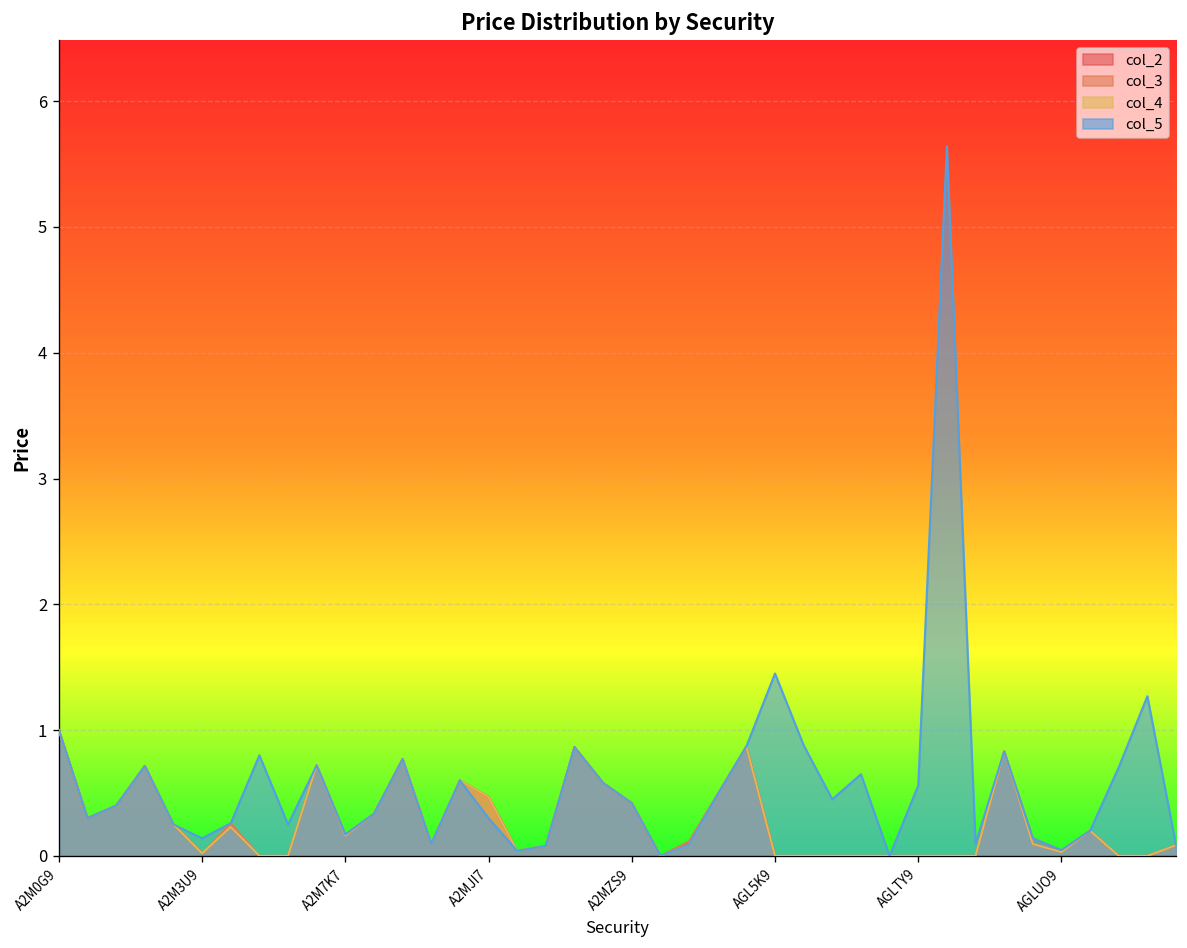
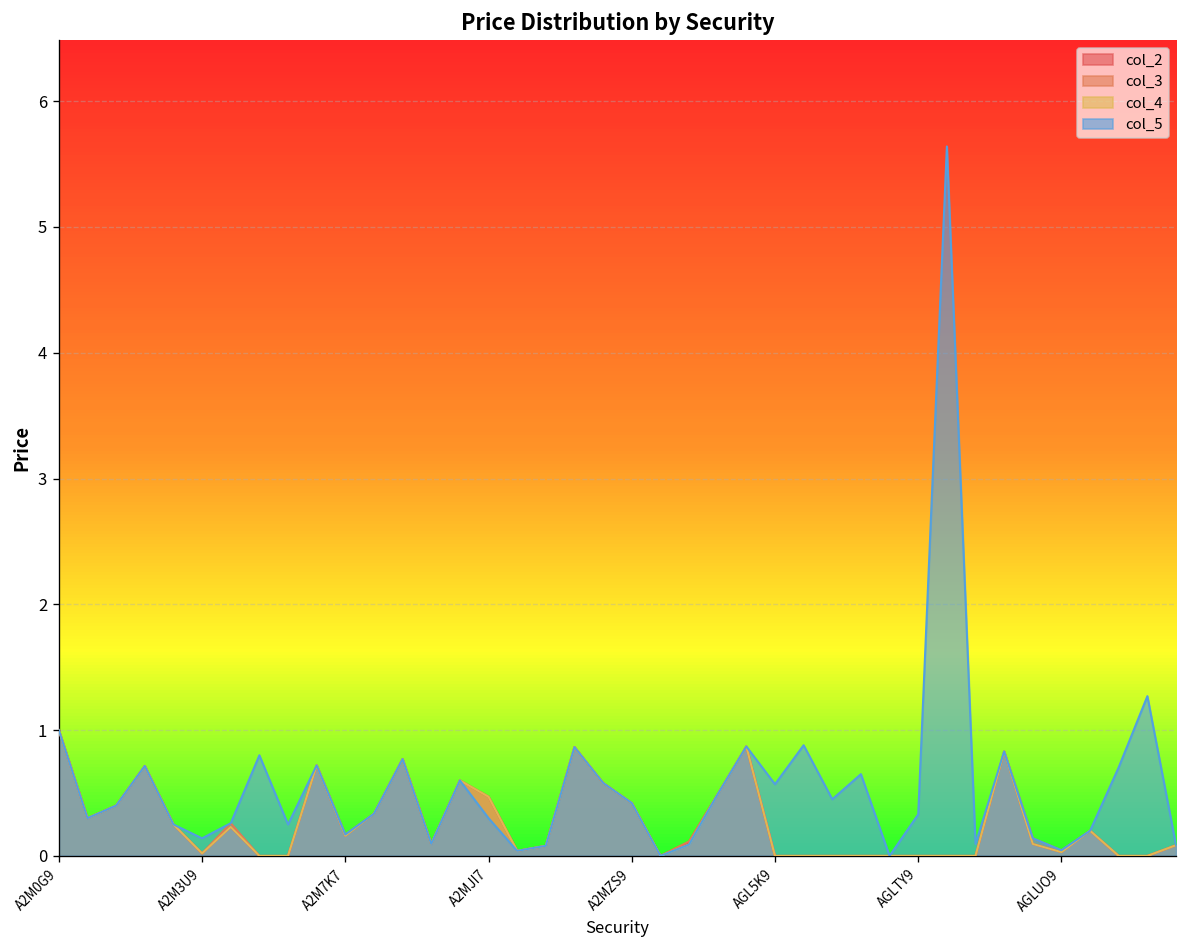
  {
    "col_5": {
      "A2M3U9": 0.14,
      "A2MJI7": 0.30,
-     "AGL5K9": 1.45,
-     "AGLTY9": 0.56
+     "AGL5K9": 0.57,
+     "AGLTY9": 0.33
    }
  }
